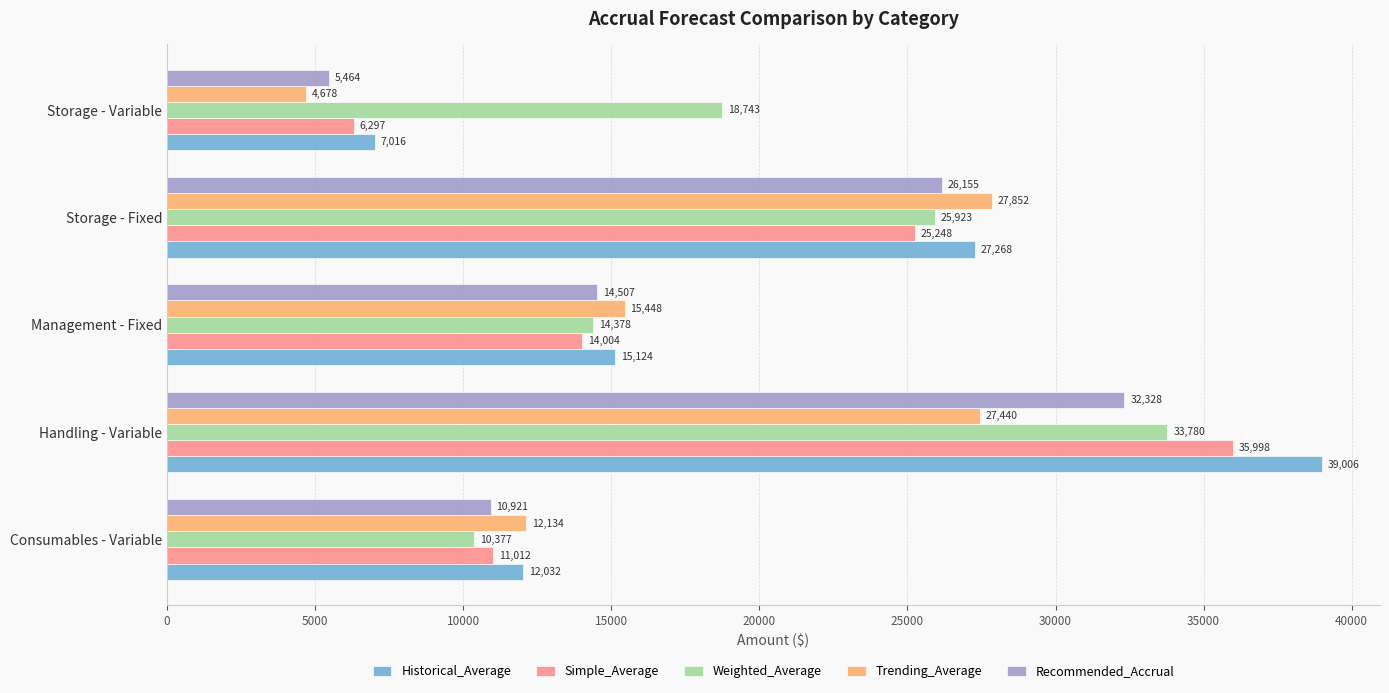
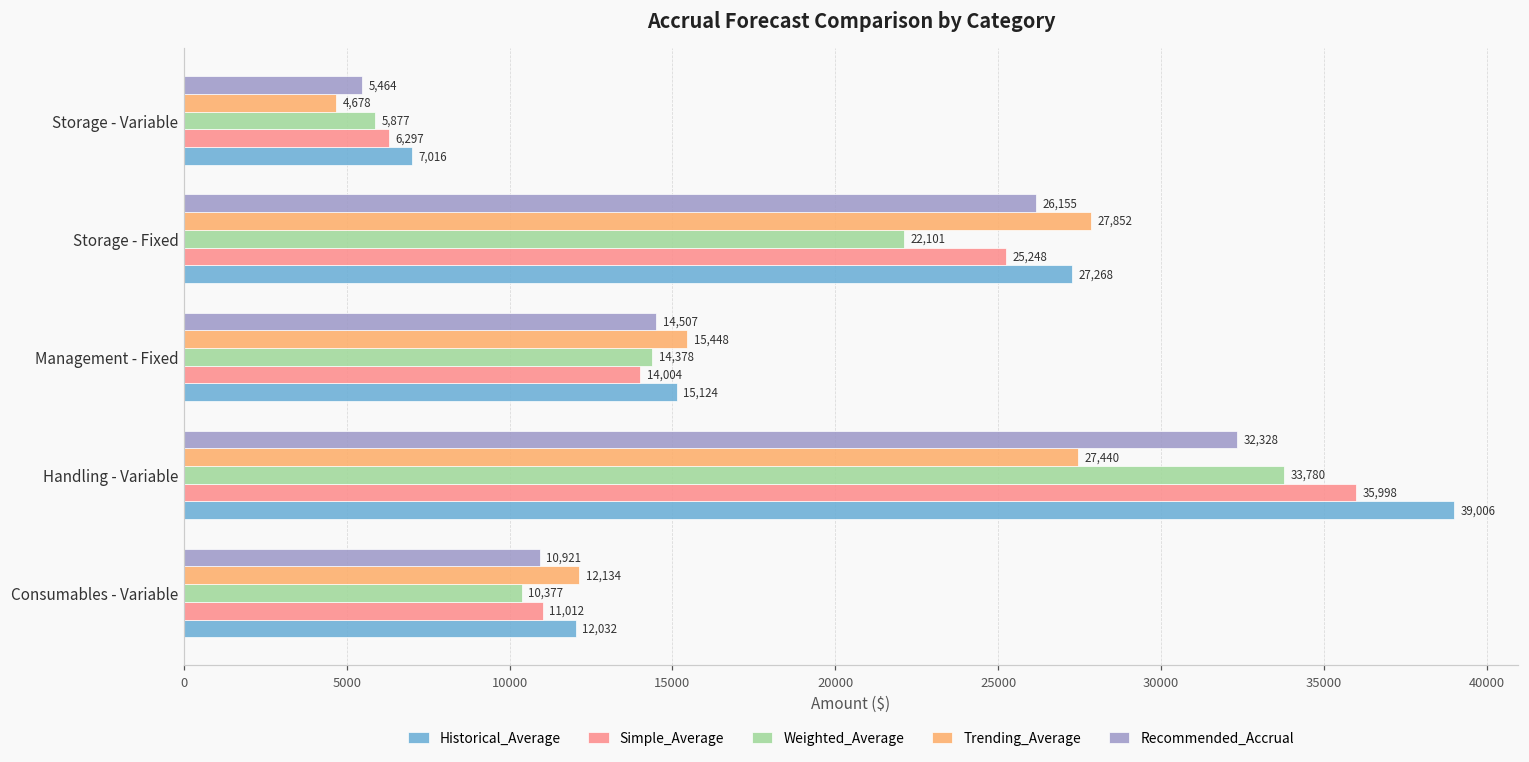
  {
    "Weighted_Average": {
-     "Storage - Variable": "18,743",
-     "Storage - Fixed": "25,923",
+     "Storage - Variable": "5,877",
+     "Storage - Fixed": "22,101",
      "Management - Fixed": "14,378",
      "Handling - Variable": "33,780",
      "Consumables - Variable": "10,377"
    }
  }
